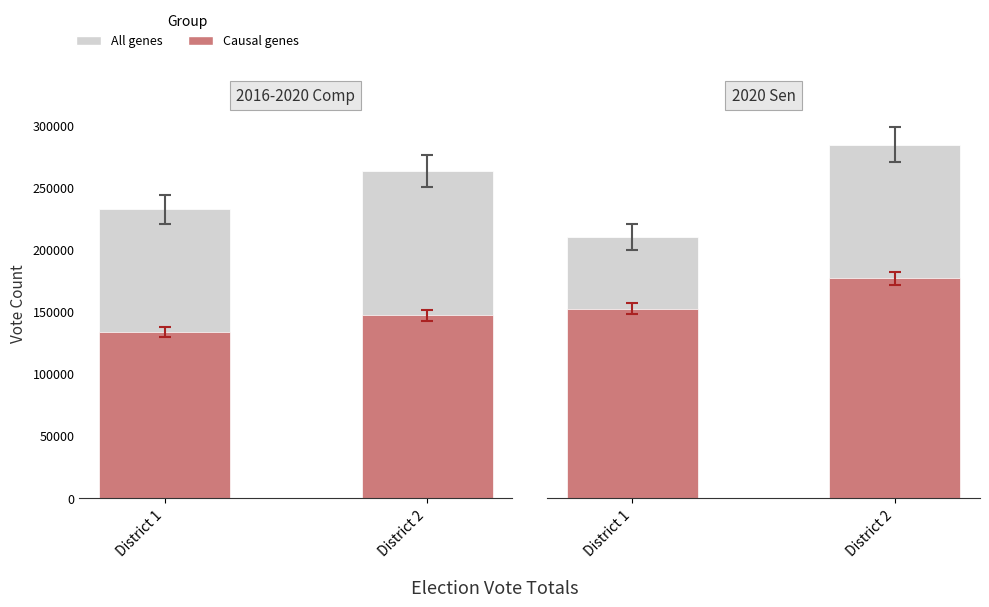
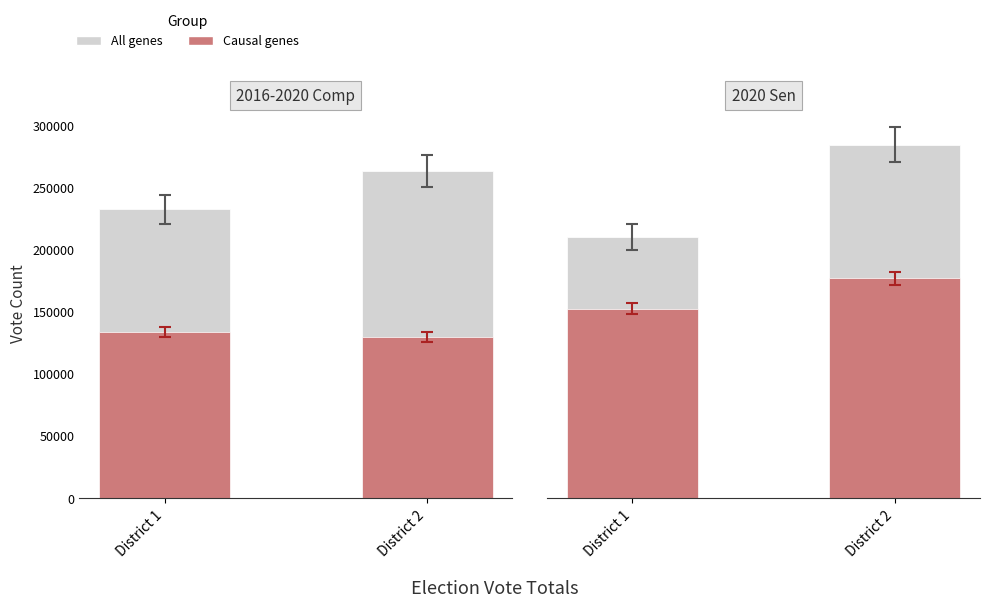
  {
    "2016-2020 Comp": {
      "All genes": {
        "District 1": 232000,
        "District 2": 263000
      },
      "Causal genes": {
-       "District 2": 147000
+       "District 2": 129000
      }
    }
  }
